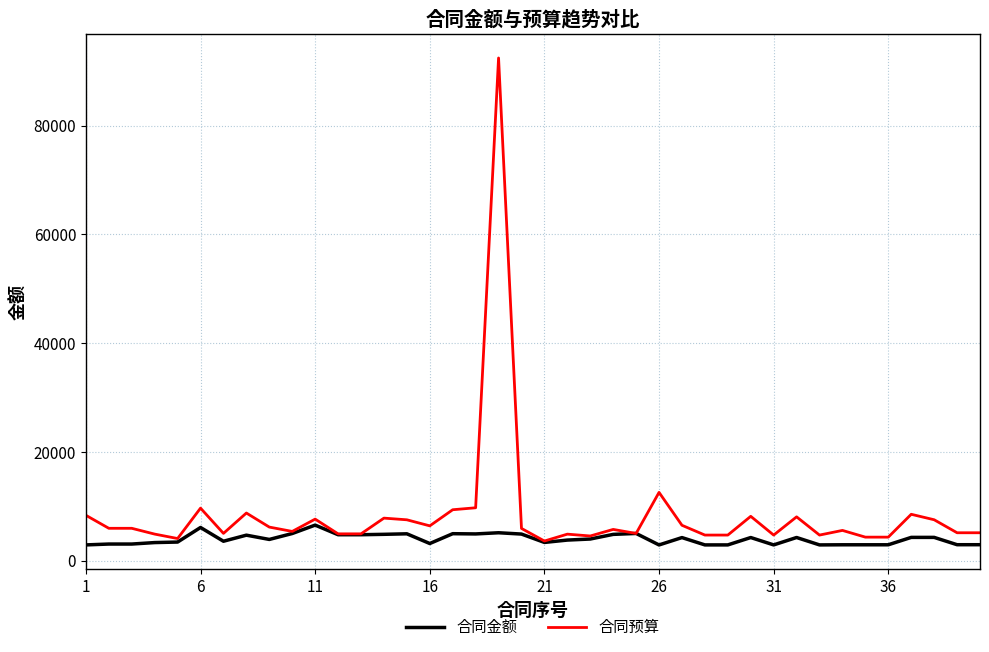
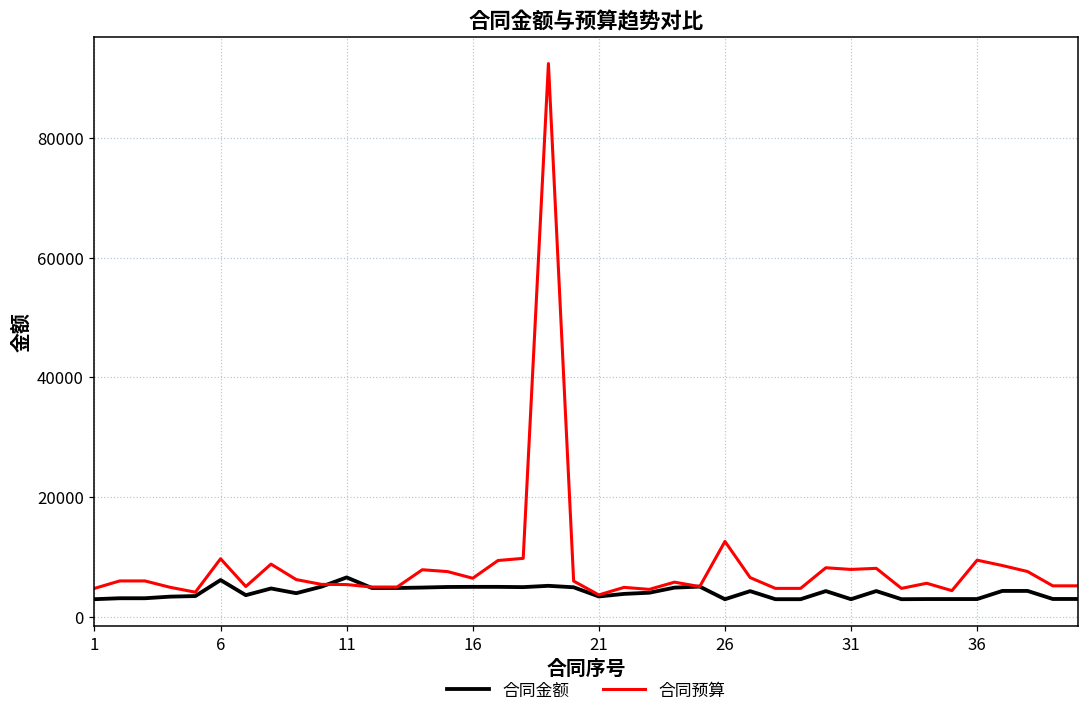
  {
    "合同金额": {
      "1": 3000,
      "6": 6000,
      "11": 7000,
-     "16": 3000,
+     "16": 5000,
      "26": 3000,
      "31": 3000,
      "36": 3000
    },
    "合同预算": {
-     "1": 8000,
+     "1": 5000,
      "6": 10000,
-     "11": 8000,
+     "11": 5000,
      "16": 6000,
      "26": 13000,
-     "31": 5000,
-     "36": 4000
+     "31": 8000,
+     "36": 9000
    }
  }
